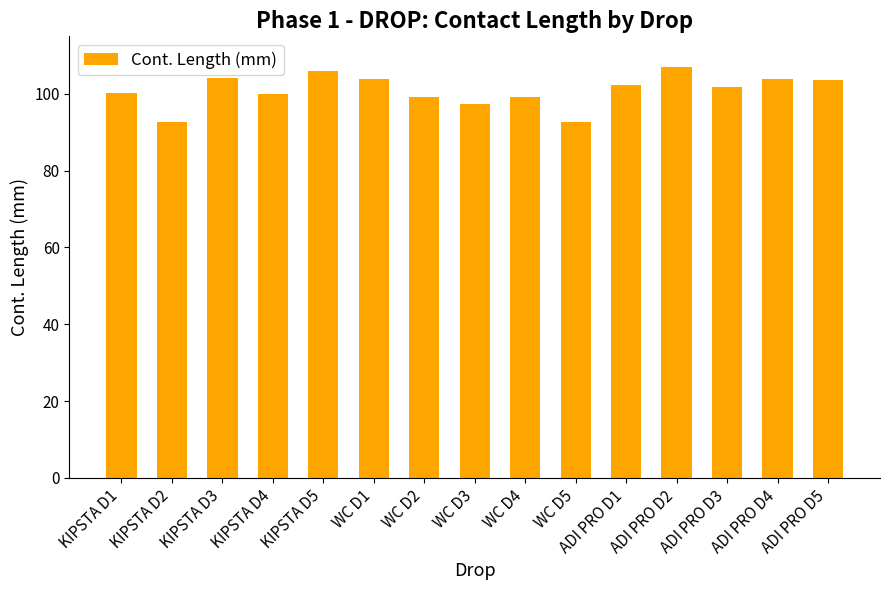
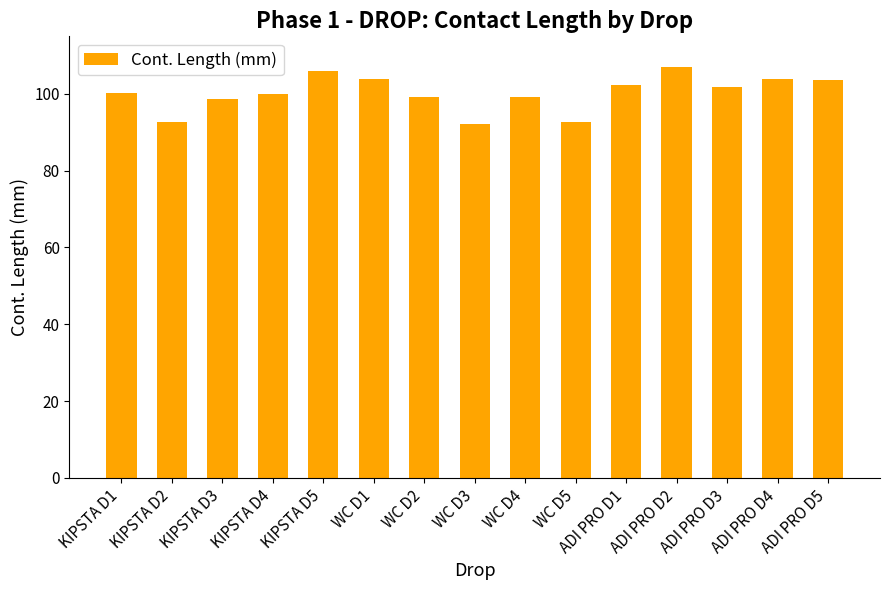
  {
    "KIPSTA D1": 100,
    "KIPSTA D2": 93,
-   "KIPSTA D3": 104,
+   "KIPSTA D3": 99,
    "KIPSTA D4": 100,
    "KIPSTA D5": 106,
    "WC D1": 104,
    "WC D2": 99,
-   "WC D3": 97,
+   "WC D3": 92,
    "WC D4": 99,
    "WC D5": 93,
    "ADI PRO D1": 102,
    "ADI PRO D2": 107,
    "ADI PRO D3": 102,
    "ADI PRO D4": 104,
    "ADI PRO D5": 104
  }
